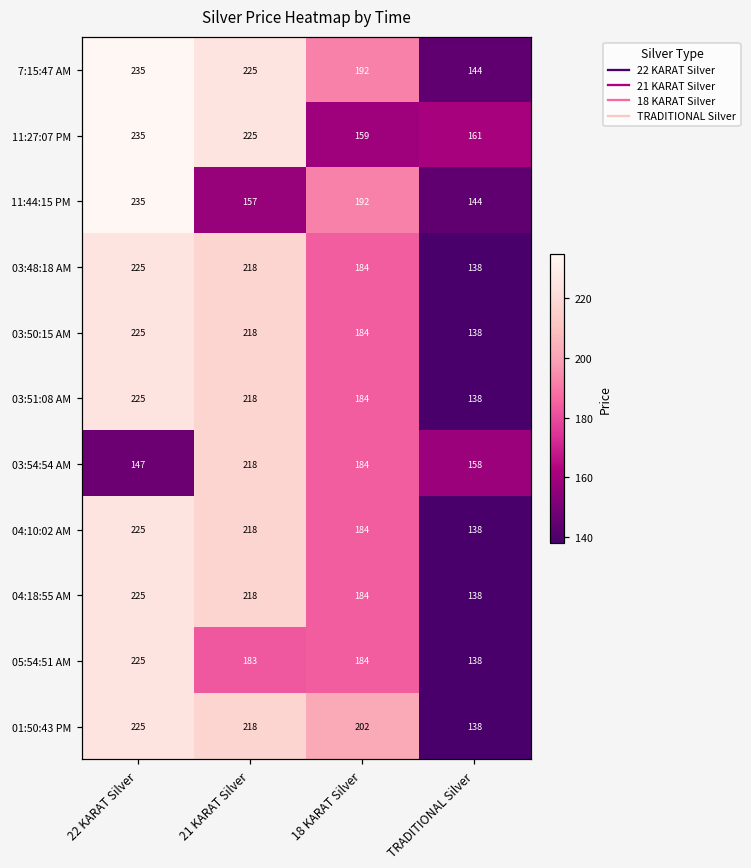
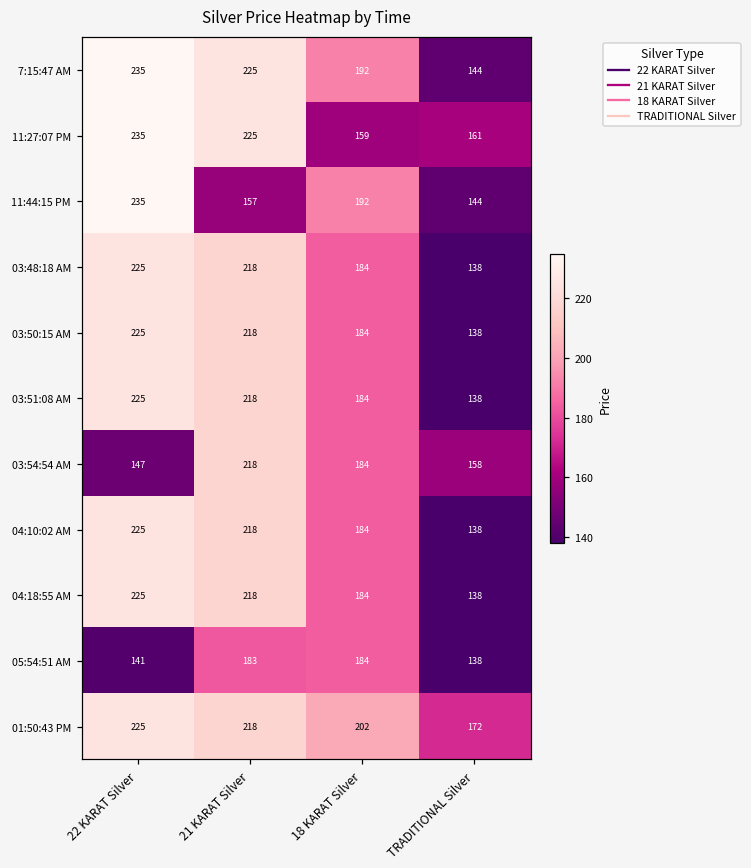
  {
    "7:15:47 AM": {
      "22 KARAT Silver": 235,
      "21 KARAT Silver": 225,
      "18 KARAT Silver": 192,
      "TRADITIONAL Silver": 144
    },
    "11:27:07 PM": {
      "22 KARAT Silver": 235,
      "21 KARAT Silver": 225,
      "18 KARAT Silver": 159,
      "TRADITIONAL Silver": 161
    },
    "11:44:15 PM": {
      "22 KARAT Silver": 235,
      "21 KARAT Silver": 157,
      "18 KARAT Silver": 192,
      "TRADITIONAL Silver": 144
    },
    "03:48:18 AM": {
      "22 KARAT Silver": 225,
      "21 KARAT Silver": 218,
      "18 KARAT Silver": 184,
      "TRADITIONAL Silver": 138
    },
    "03:50:15 AM": {
      "22 KARAT Silver": 225,
      "21 KARAT Silver": 218,
      "18 KARAT Silver": 184,
      "TRADITIONAL Silver": 138
    },
    "03:51:08 AM": {
      "22 KARAT Silver": 225,
      "21 KARAT Silver": 218,
      "18 KARAT Silver": 184,
      "TRADITIONAL Silver": 138
    },
    "03:54:54 AM": {
      "22 KARAT Silver": 147,
      "21 KARAT Silver": 218,
      "18 KARAT Silver": 184,
      "TRADITIONAL Silver": 158
    },
    "04:10:02 AM": {
      "22 KARAT Silver": 225,
      "21 KARAT Silver": 218,
      "18 KARAT Silver": 184,
      "TRADITIONAL Silver": 138
    },
    "04:18:55 AM": {
      "22 KARAT Silver": 225,
      "21 KARAT Silver": 218,
      "18 KARAT Silver": 184,
      "TRADITIONAL Silver": 138
    },
    "05:54:51 AM": {
-     "22 KARAT Silver": 225,
+     "22 KARAT Silver": 141,
      "21 KARAT Silver": 183,
      "18 KARAT Silver": 184,
      "TRADITIONAL Silver": 138
    },
    "01:50:43 PM": {
      "22 KARAT Silver": 225,
      "21 KARAT Silver": 218,
      "18 KARAT Silver": 202,
-     "TRADITIONAL Silver": 138
+     "TRADITIONAL Silver": 172
    }
  }
